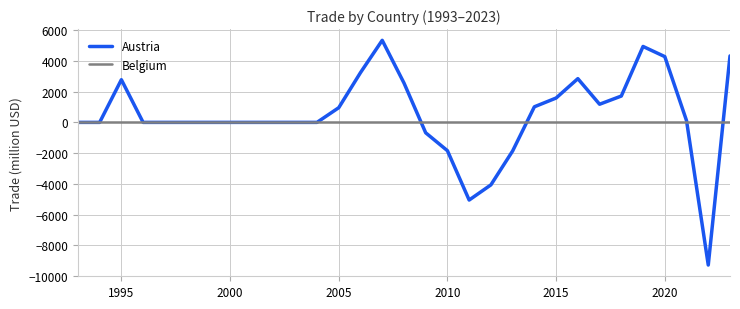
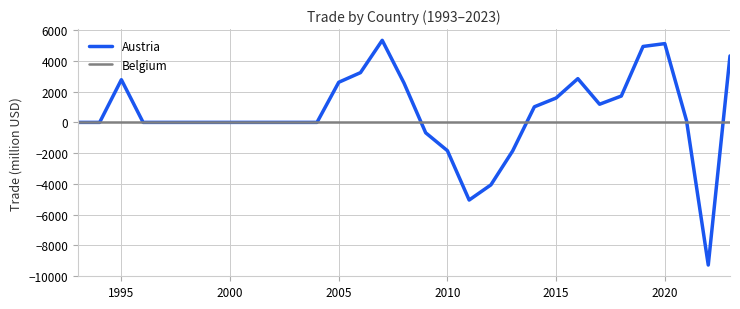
  {
    "Austria": {
      "1995": 2800,
-     "2005": 1000,
+     "2005": 2600,
      "2010": -1800,
      "2015": 1600,
-     "2020": 4300
+     "2020": 5100
    },
    "Belgium": {
      "1995": 0,
      "2005": 0,
      "2010": 0,
      "2015": 0,
      "2020": 0
    }
  }
